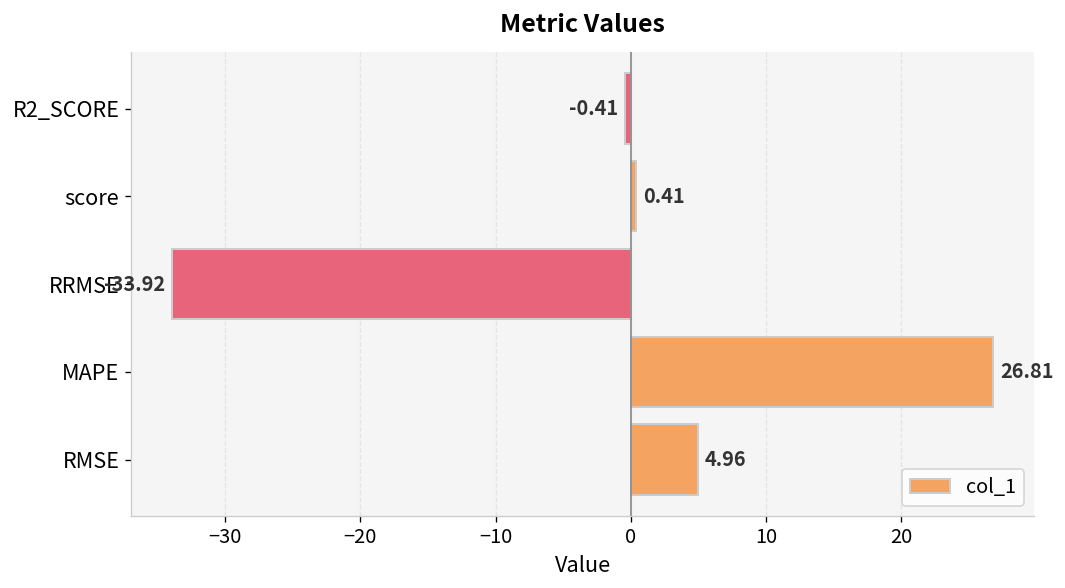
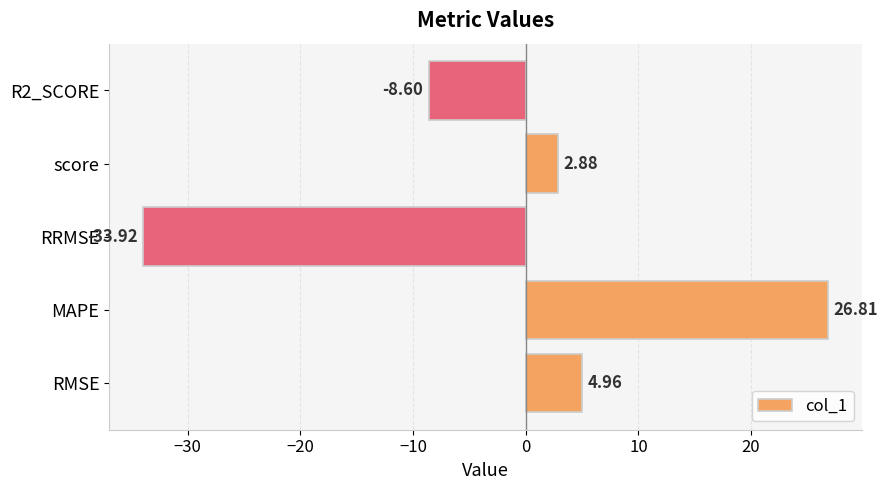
  {
-   "R2_SCORE": -0.41,
-   "score": 0.41,
+   "R2_SCORE": -8.60,
+   "score": 2.88,
    "RRMSE": -33.92,
    "MAPE": 26.81,
    "RMSE": 4.96
  }
